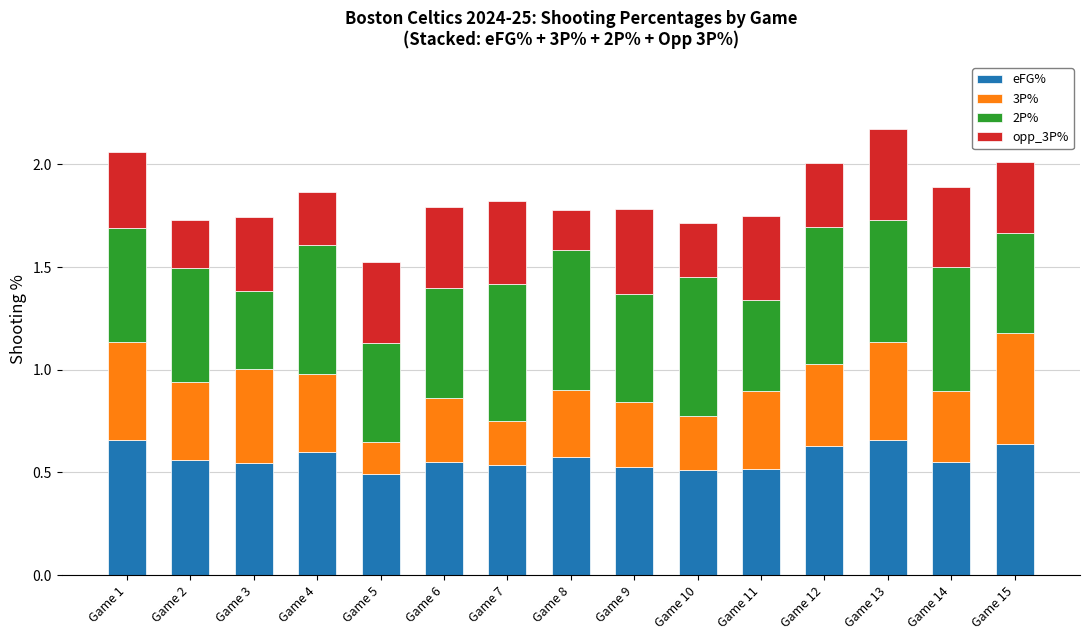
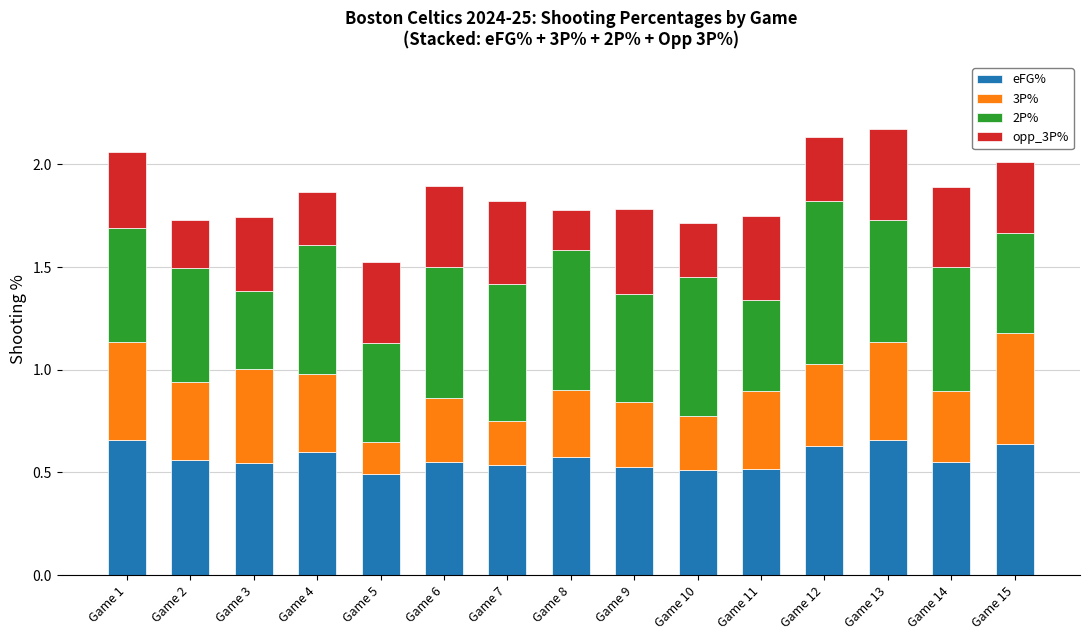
  {
    "eFG%": {
      "Game 1": 0.66,
      "Game 2": 0.56,
      "Game 3": 0.54,
      "Game 4": 0.60,
      "Game 5": 0.49,
      "Game 6": 0.55,
      "Game 7": 0.54,
      "Game 8": 0.58,
      "Game 9": 0.53,
      "Game 10": 0.51,
      "Game 11": 0.52,
      "Game 12": 0.63,
      "Game 13": 0.66,
      "Game 14": 0.55,
      "Game 15": 0.64
    },
    "3P%": {
      "Game 1": 0.48,
      "Game 2": 0.38,
      "Game 3": 0.46,
      "Game 4": 0.38,
      "Game 5": 0.16,
      "Game 6": 0.31,
      "Game 7": 0.21,
      "Game 8": 0.33,
      "Game 9": 0.31,
      "Game 10": 0.26,
      "Game 11": 0.38,
      "Game 12": 0.40,
      "Game 13": 0.48,
      "Game 14": 0.34,
      "Game 15": 0.54
    },
    "2P%": {
      "Game 1": 0.56,
      "Game 2": 0.56,
      "Game 3": 0.38,
      "Game 4": 0.63,
      "Game 5": 0.48,
-     "Game 6": 0.54,
+     "Game 6": 0.64,
      "Game 7": 0.67,
      "Game 8": 0.68,
      "Game 9": 0.53,
      "Game 10": 0.68,
      "Game 11": 0.44,
-     "Game 12": 0.67,
+     "Game 12": 0.79,
      "Game 13": 0.60,
      "Game 14": 0.61,
      "Game 15": 0.49
    },
    "opp_3P%": {
      "Game 1": 0.37,
      "Game 2": 0.23,
      "Game 3": 0.36,
      "Game 4": 0.26,
      "Game 5": 0.40,
      "Game 6": 0.40,
      "Game 7": 0.41,
      "Game 8": 0.19,
      "Game 9": 0.41,
      "Game 10": 0.26,
      "Game 11": 0.41,
      "Game 12": 0.31,
      "Game 13": 0.44,
      "Game 14": 0.39,
      "Game 15": 0.34
    }
  }
